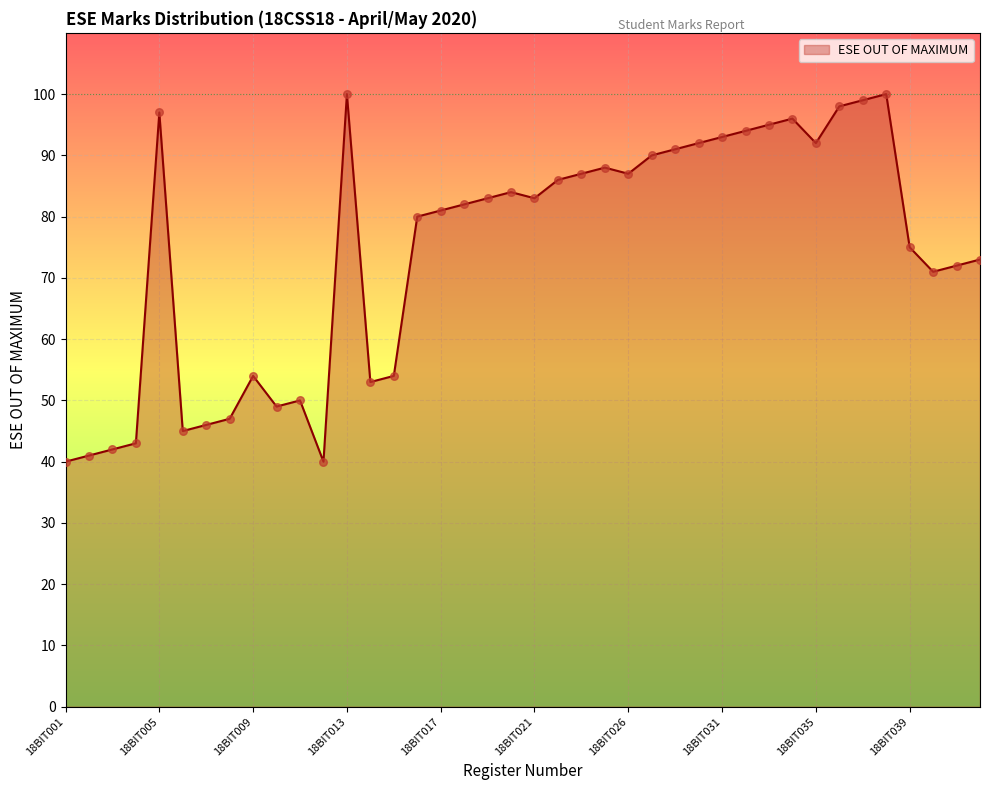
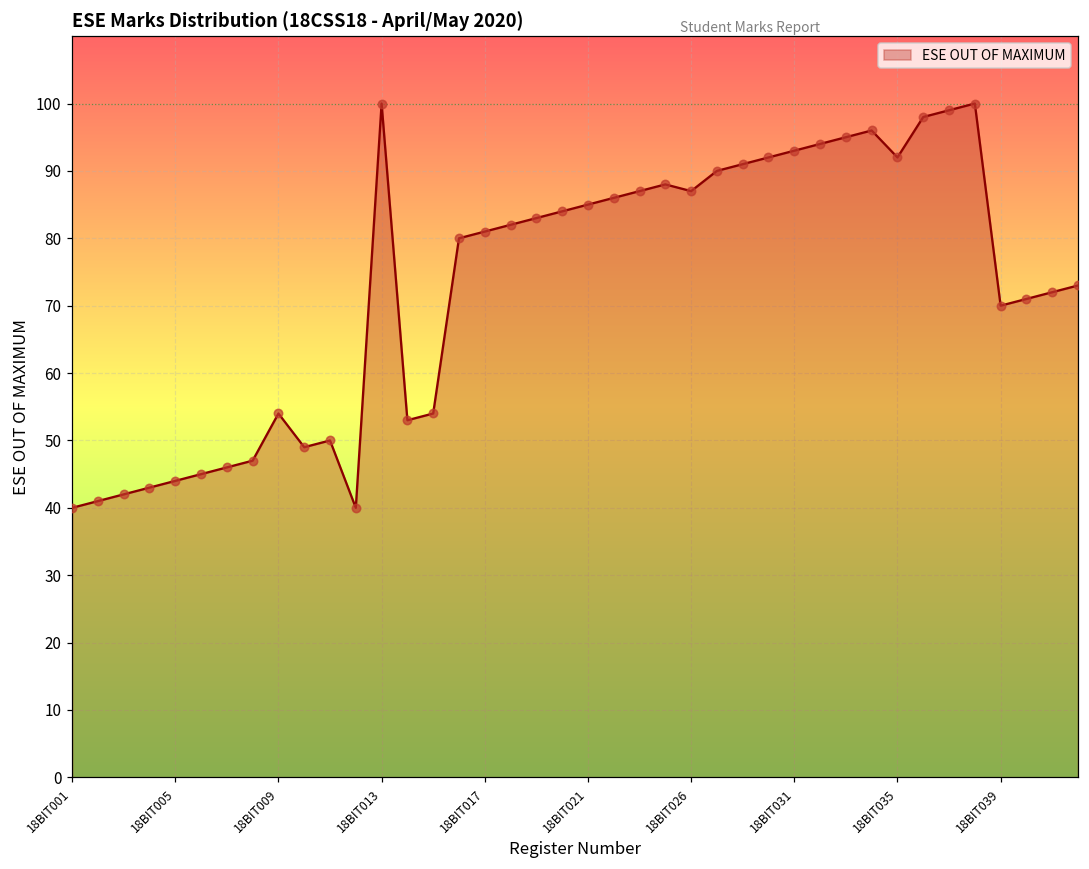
  {
    "18BIT001": 40,
-   "18BIT005": 97,
+   "18BIT005": 44,
    "18BIT009": 54,
    "18BIT013": 100,
    "18BIT017": 81,
-   "18BIT021": 83,
+   "18BIT021": 85,
    "18BIT026": 87,
    "18BIT031": 93,
    "18BIT035": 92,
-   "18BIT039": 75
+   "18BIT039": 70
  }
